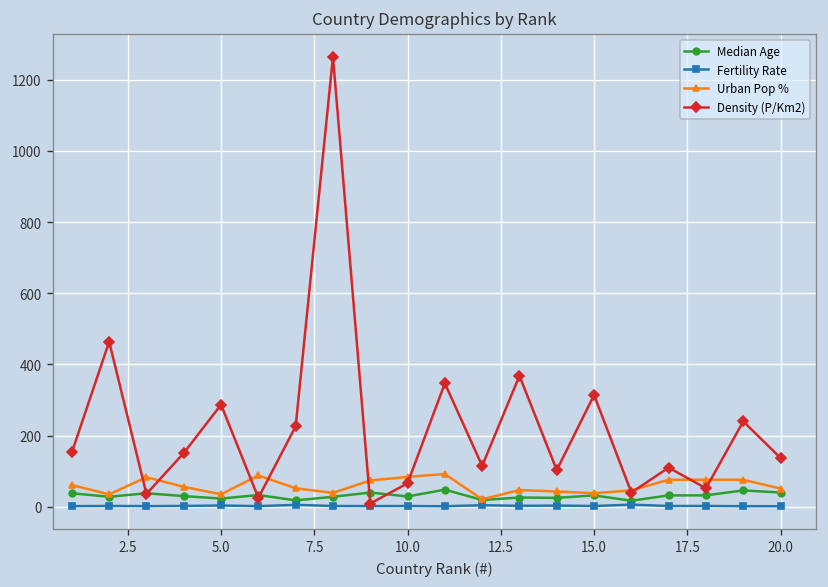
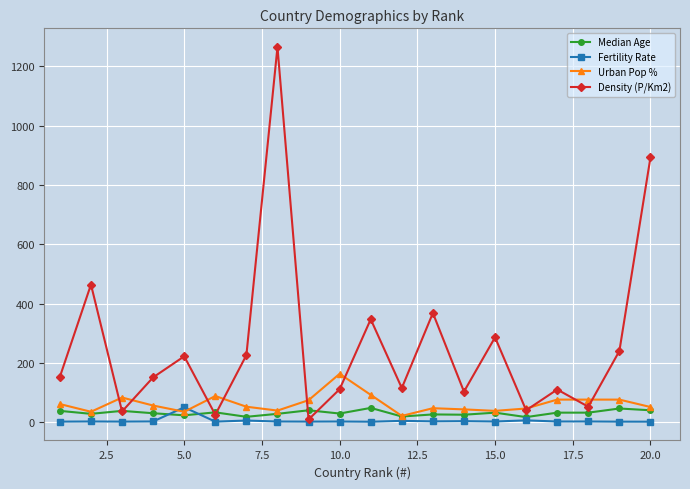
  {
    "Median Age": {
      "5.0": 20,
      "10.0": 30,
      "20.0": 40
    },
    "Fertility Rate": {
-     "5.0": 0,
+     "5.0": 50,
      "10.0": 0,
      "15.0": 0,
      "20.0": 0
    },
    "Urban Pop %": {
      "5.0": 40,
-     "10.0": 80,
+     "10.0": 160,
      "20.0": 50
    },
    "Density (P/Km2)": {
-     "5.0": 290,
-     "10.0": 70,
-     "15.0": 310,
-     "20.0": 140
+     "5.0": 220,
+     "10.0": 110,
+     "15.0": 290,
+     "20.0": 890
    }
  }
